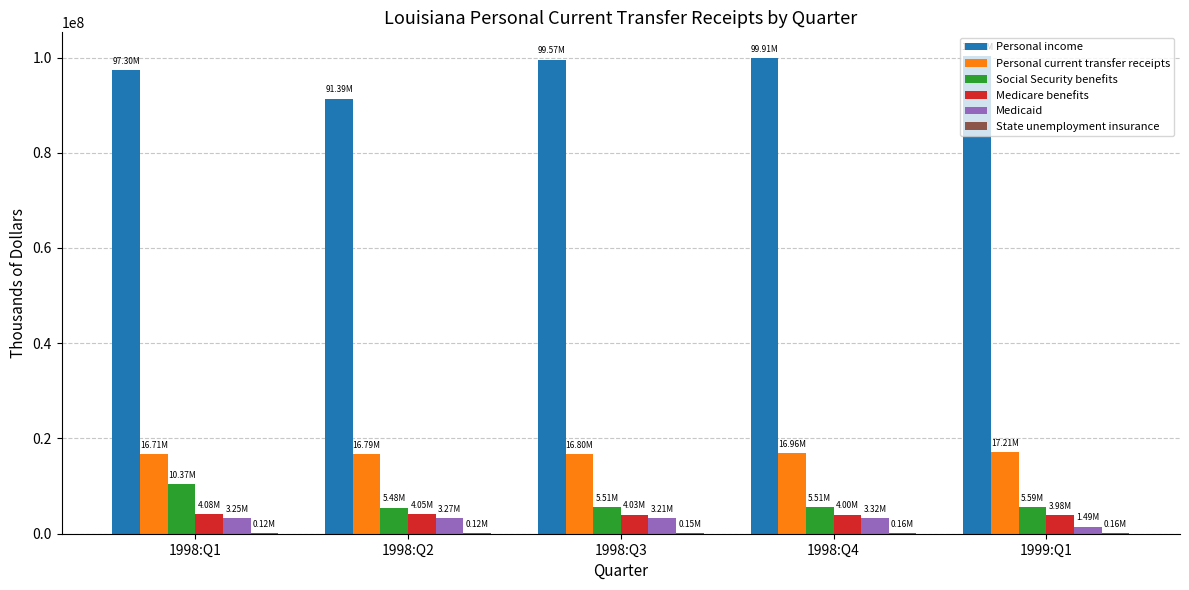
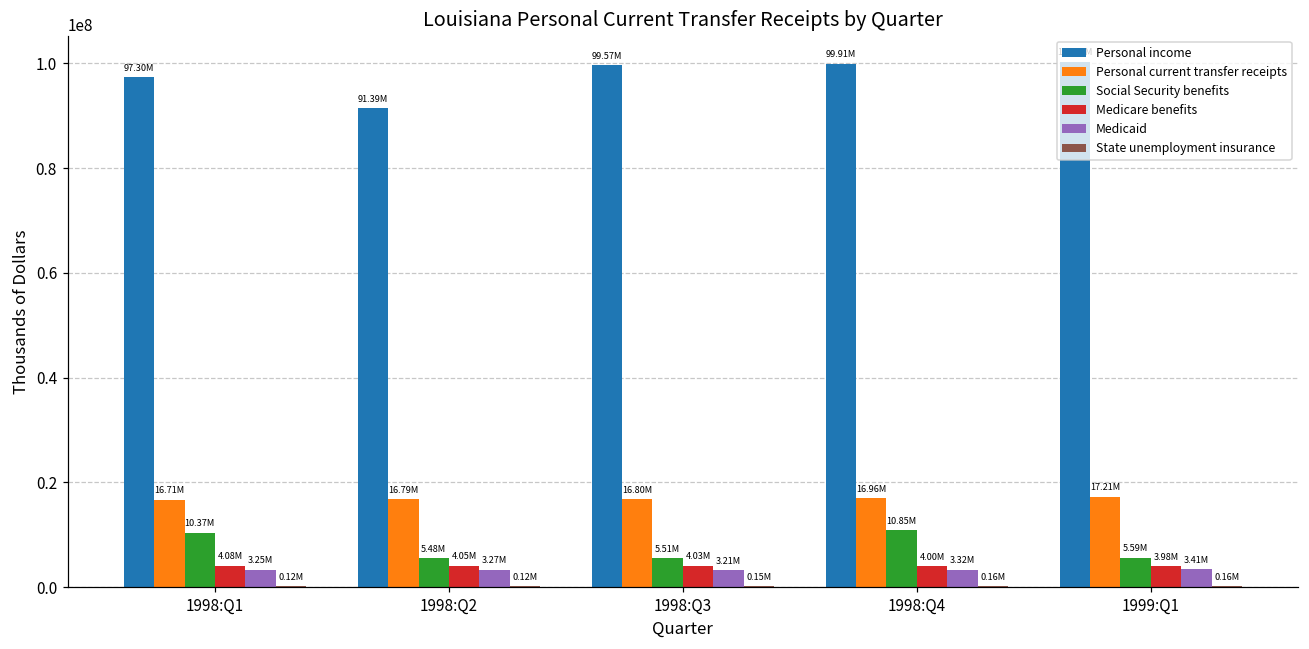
  {
    "Personal income": {
      "1998:Q1": "97.30M",
      "1998:Q2": "91.39M",
      "1998:Q3": "99.57M",
      "1998:Q4": "99.91M"
    },
    "Personal current transfer receipts": {
      "1998:Q1": "16.71M",
      "1998:Q2": "16.79M",
      "1998:Q3": "16.80M",
      "1998:Q4": "16.96M",
      "1999:Q1": "17.21M"
    },
    "Social Security benefits": {
      "1998:Q1": "10.37M",
      "1998:Q2": "5.48M",
      "1998:Q3": "5.51M",
-     "1998:Q4": "5.51M",
+     "1998:Q4": "10.85M",
      "1999:Q1": "5.59M"
    },
    "Medicare benefits": {
      "1998:Q1": "4.08M",
      "1998:Q2": "4.05M",
      "1998:Q3": "4.03M",
      "1998:Q4": "4.00M",
      "1999:Q1": "3.98M"
    },
    "Medicaid": {
      "1998:Q1": "3.25M",
      "1998:Q2": "3.27M",
      "1998:Q3": "3.21M",
      "1998:Q4": "3.32M",
-     "1999:Q1": "1.49M"
+     "1999:Q1": "3.41M"
    },
    "State unemployment insurance": {
      "1998:Q1": "0.12M",
      "1998:Q2": "0.12M",
      "1998:Q3": "0.15M",
      "1998:Q4": "0.16M",
      "1999:Q1": "0.16M"
    }
  }
